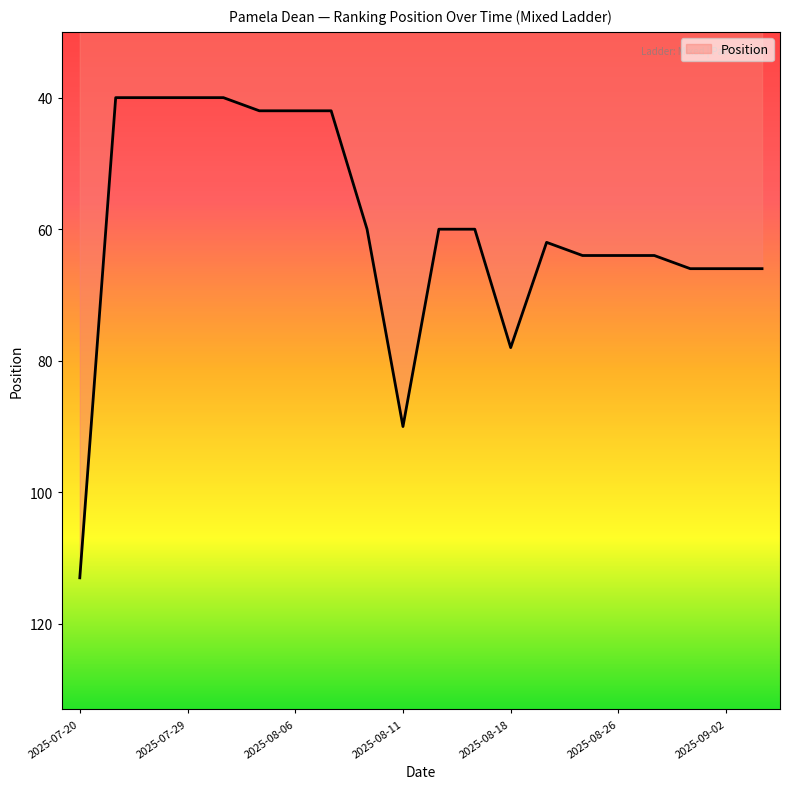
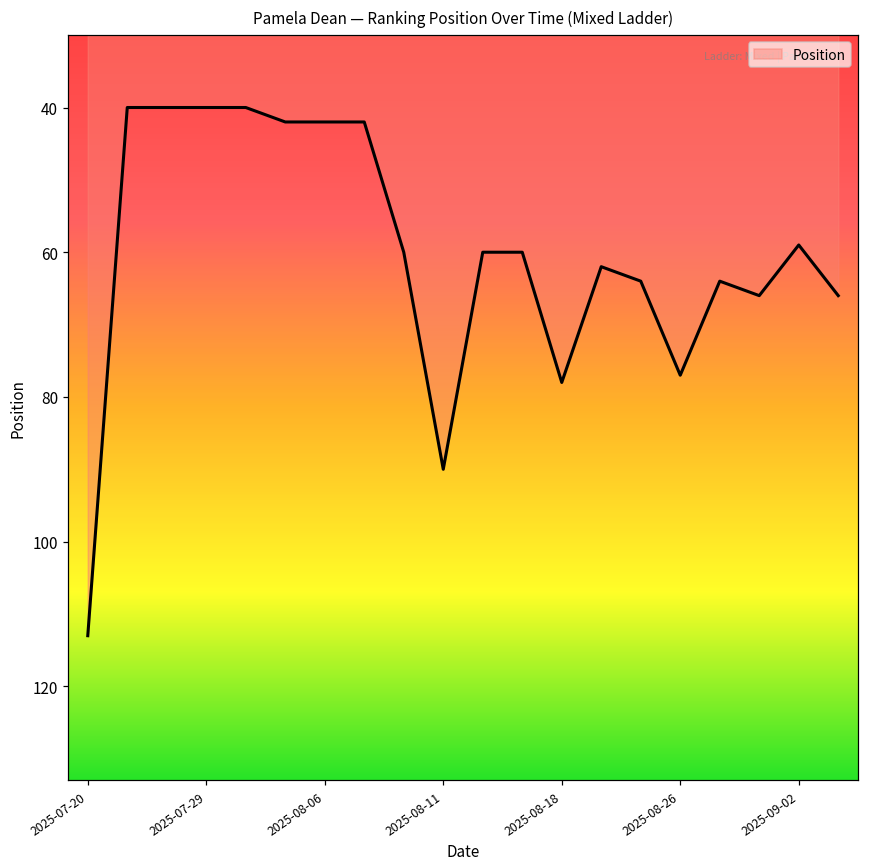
  {
    "2025-07-20": 113,
    "2025-07-29": 40,
    "2025-08-11": 90,
    "2025-08-18": 78,
-   "2025-08-26": 64,
-   "2025-09-02": 66
+   "2025-08-26": 77,
+   "2025-09-02": 59
  }
